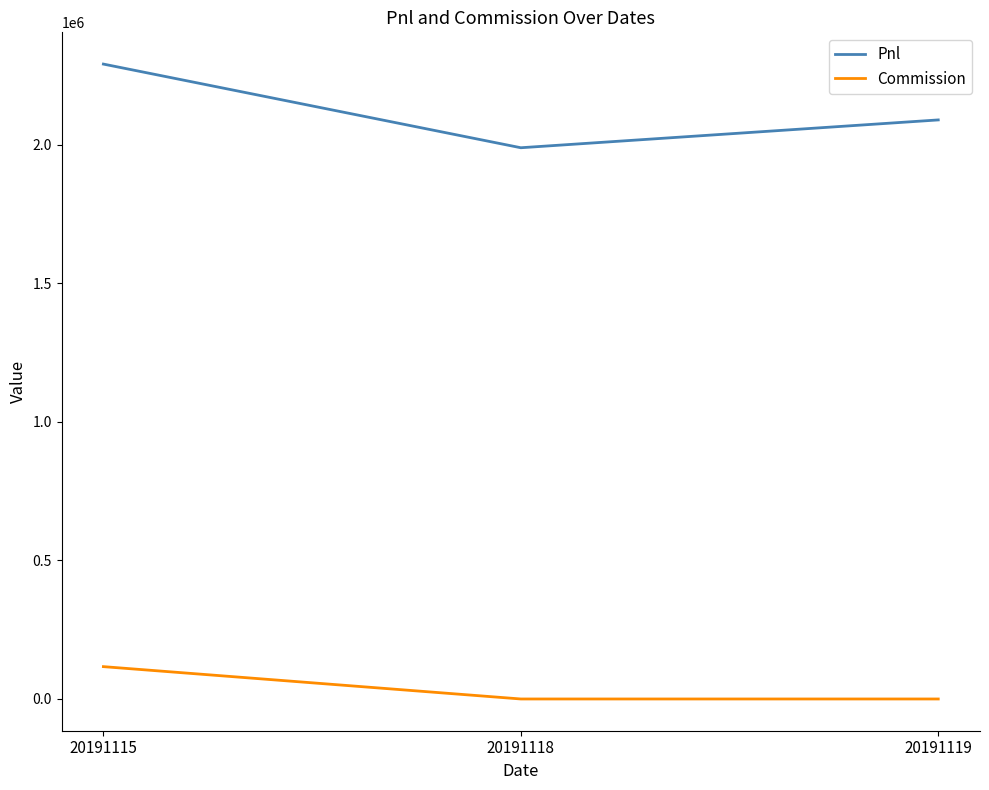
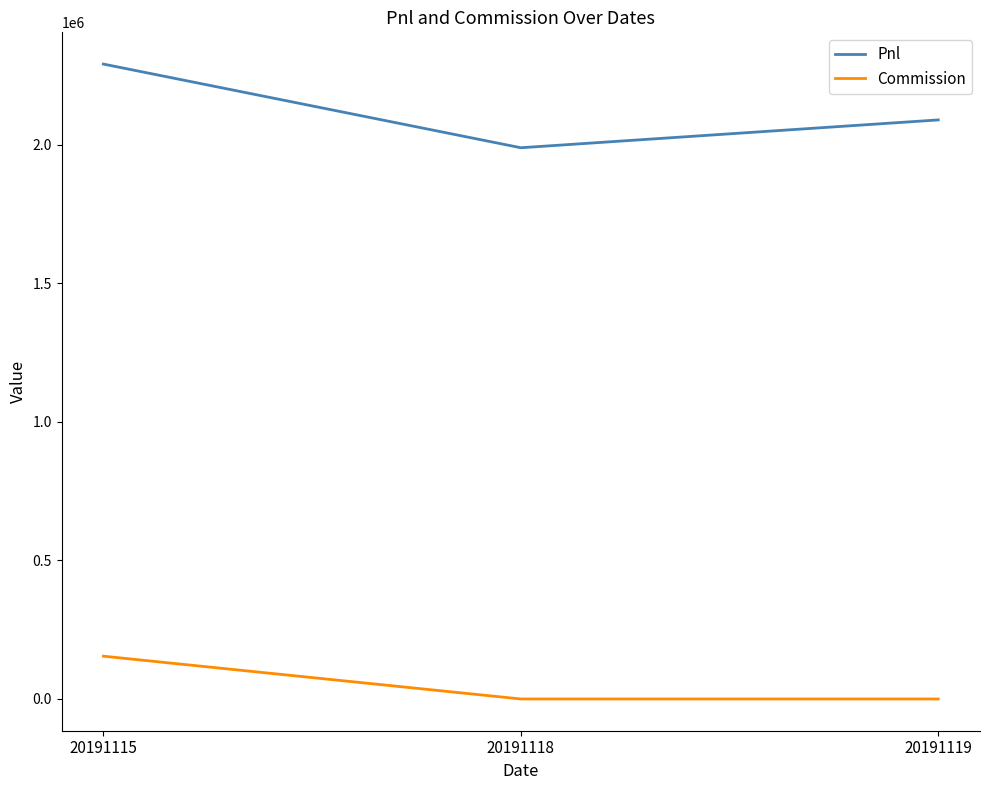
  {
    "Pnl": {
      "20191115": 2290000,
      "20191118": 1990000,
      "20191119": 2090000
    },
    "Commission": {
-     "20191115": 120000,
+     "20191115": 150000,
      "20191118": 0,
      "20191119": 0
    }
  }
